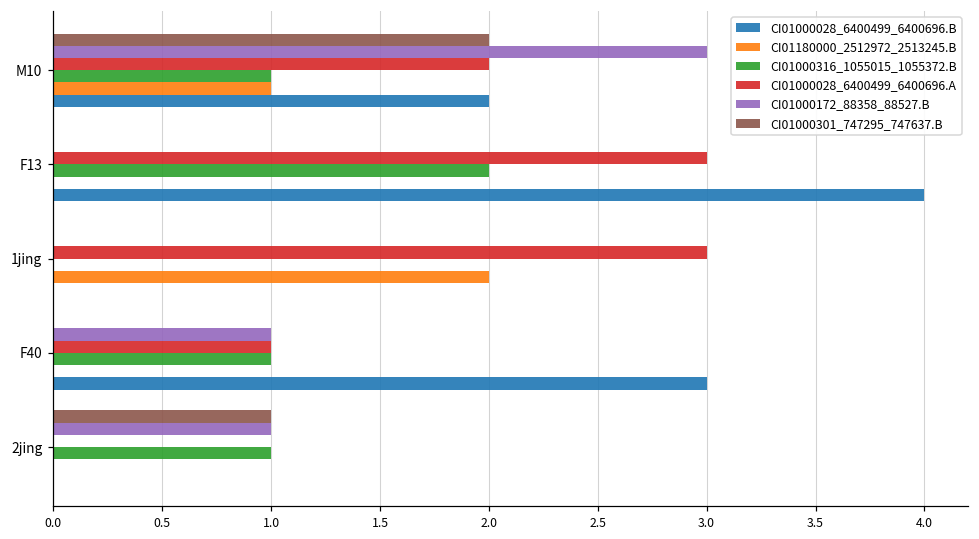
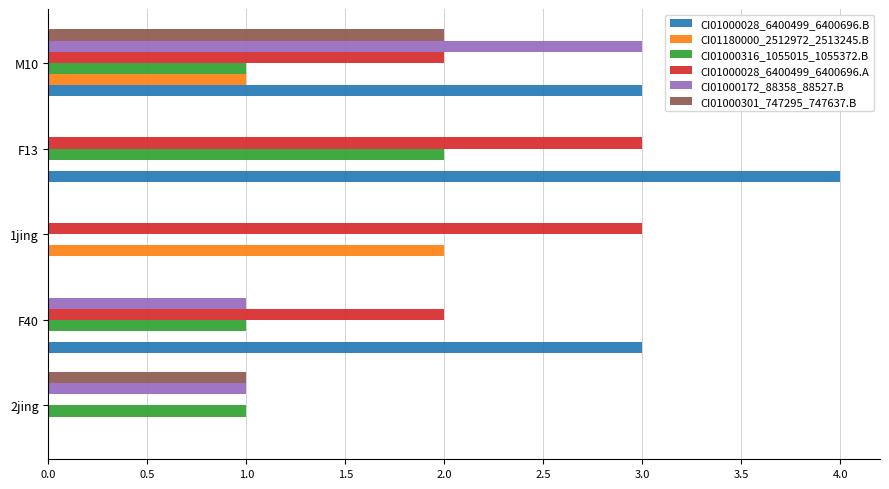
  {
    "CI01000028_6400499_6400696.B": {
-     "M10": 2,
+     "M10": 3,
      "F13": 4,
      "1jing": 0,
      "F40": 3,
      "2jing": 0
    },
    "CI01180000_2512972_2513245.B": {
      "M10": 1,
      "F13": 0,
      "1jing": 2,
      "F40": 0,
      "2jing": 0
    },
    "CI01000316_1055015_1055372.B": {
      "M10": 1,
      "F13": 2,
      "1jing": 0,
      "F40": 1,
      "2jing": 1
    },
    "CI01000028_6400499_6400696.A": {
      "M10": 2,
      "F13": 3,
      "1jing": 3,
-     "F40": 1,
+     "F40": 2,
      "2jing": 0
    },
    "CI01000172_88358_88527.B": {
      "M10": 3,
      "F13": 0,
      "1jing": 0,
      "F40": 1,
      "2jing": 1
    },
    "CI01000301_747295_747637.B": {
      "M10": 2,
      "F13": 0,
      "1jing": 0,
      "F40": 0,
      "2jing": 1
    }
  }
